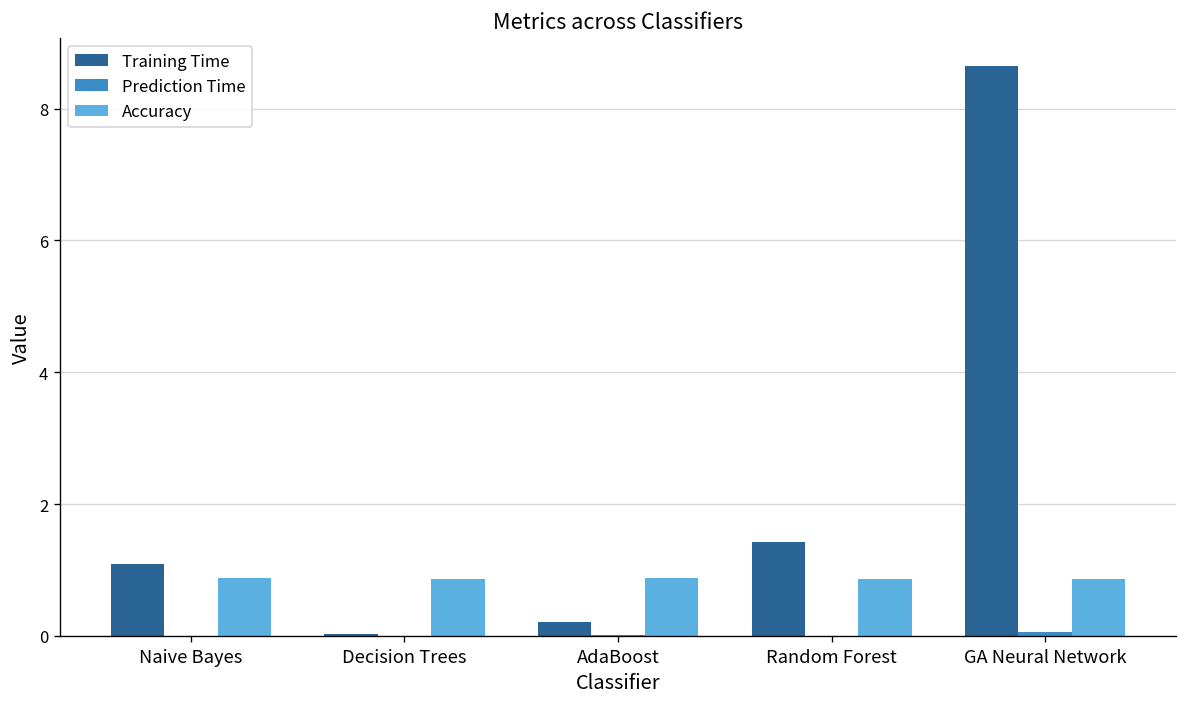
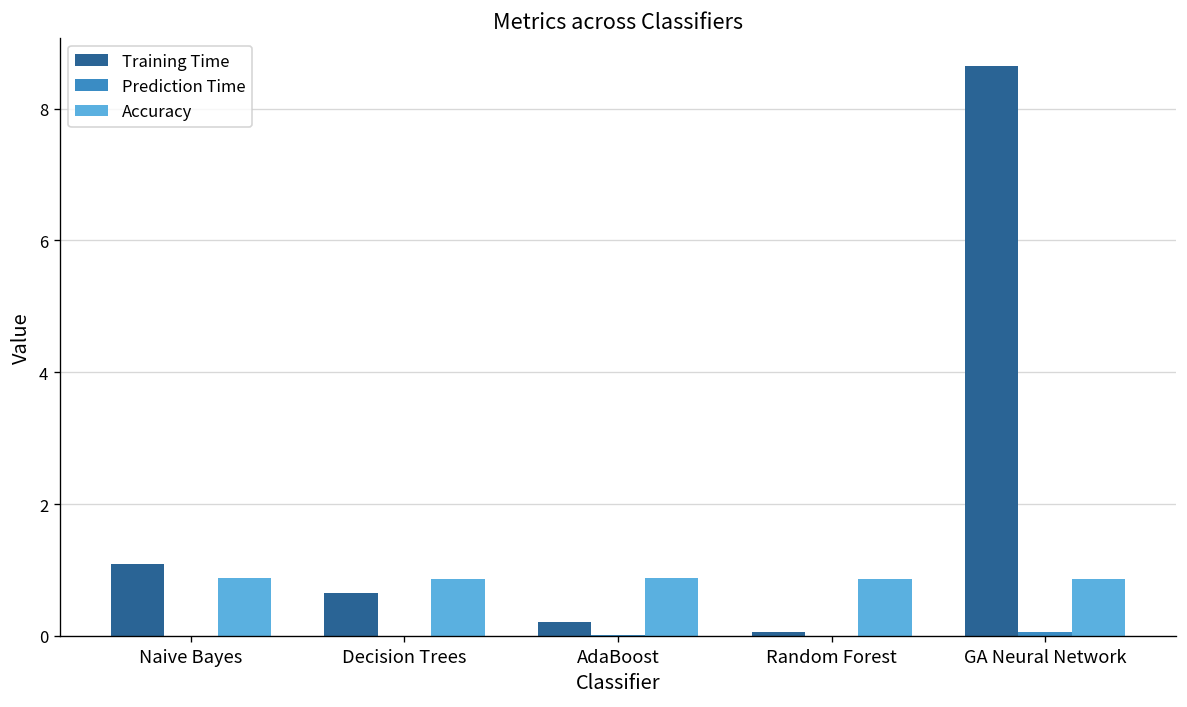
  {
    "Training Time": {
      "Naive Bayes": 1.1,
-     "Decision Trees": 0.0,
+     "Decision Trees": 0.7,
      "AdaBoost": 0.2,
-     "Random Forest": 1.4,
+     "Random Forest": 0.1,
      "GA Neural Network": 8.6
    }
  }
